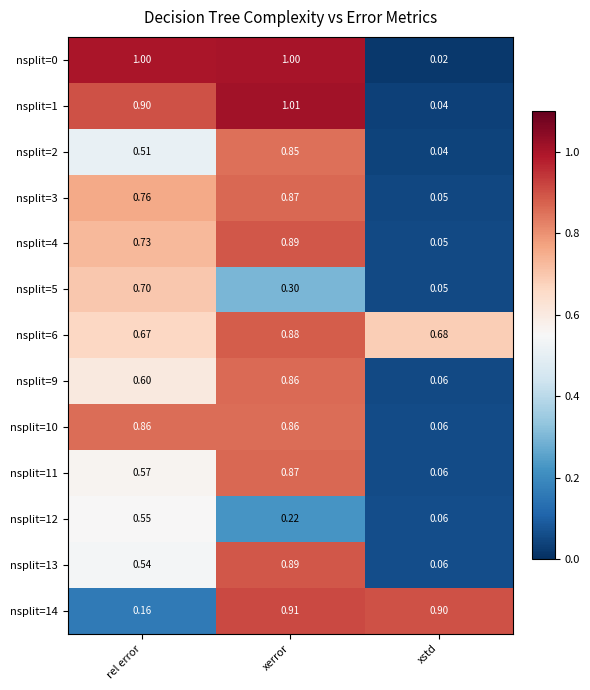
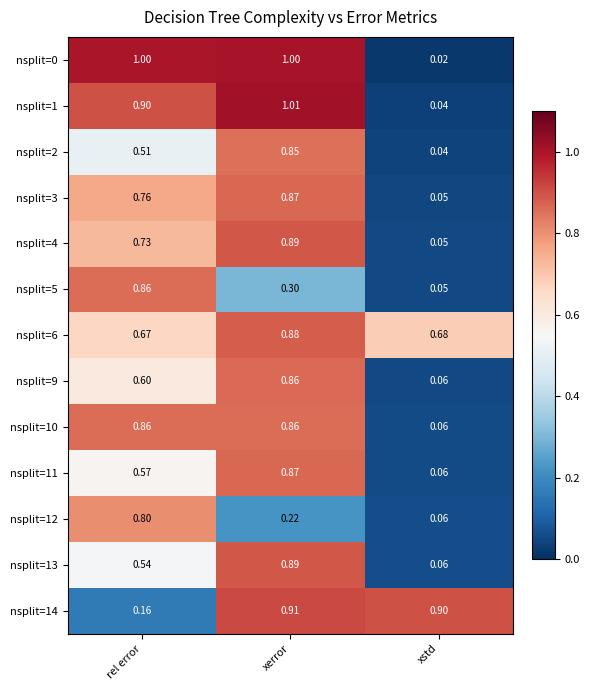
  {
    "nsplit=0": {
      "rel error": 1.00,
      "xerror": 1.00,
      "xstd": 0.02
    },
    "nsplit=1": {
      "rel error": 0.90,
      "xerror": 1.01,
      "xstd": 0.04
    },
    "nsplit=2": {
      "rel error": 0.51,
      "xerror": 0.85,
      "xstd": 0.04
    },
    "nsplit=3": {
      "rel error": 0.76,
      "xerror": 0.87,
      "xstd": 0.05
    },
    "nsplit=4": {
      "rel error": 0.73,
      "xerror": 0.89,
      "xstd": 0.05
    },
    "nsplit=5": {
-     "rel error": 0.70,
+     "rel error": 0.86,
      "xerror": 0.30,
      "xstd": 0.05
    },
    "nsplit=6": {
      "rel error": 0.67,
      "xerror": 0.88,
      "xstd": 0.68
    },
    "nsplit=9": {
      "rel error": 0.60,
      "xerror": 0.86,
      "xstd": 0.06
    },
    "nsplit=10": {
      "rel error": 0.86,
      "xerror": 0.86,
      "xstd": 0.06
    },
    "nsplit=11": {
      "rel error": 0.57,
      "xerror": 0.87,
      "xstd": 0.06
    },
    "nsplit=12": {
-     "rel error": 0.55,
+     "rel error": 0.80,
      "xerror": 0.22,
      "xstd": 0.06
    },
    "nsplit=13": {
      "rel error": 0.54,
      "xerror": 0.89,
      "xstd": 0.06
    },
    "nsplit=14": {
      "rel error": 0.16,
      "xerror": 0.91,
      "xstd": 0.90
    }
  }
